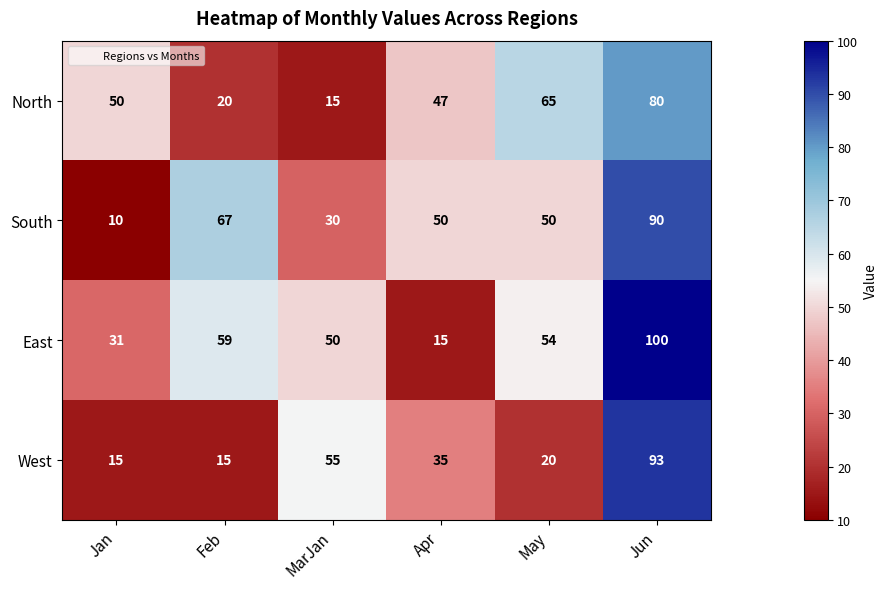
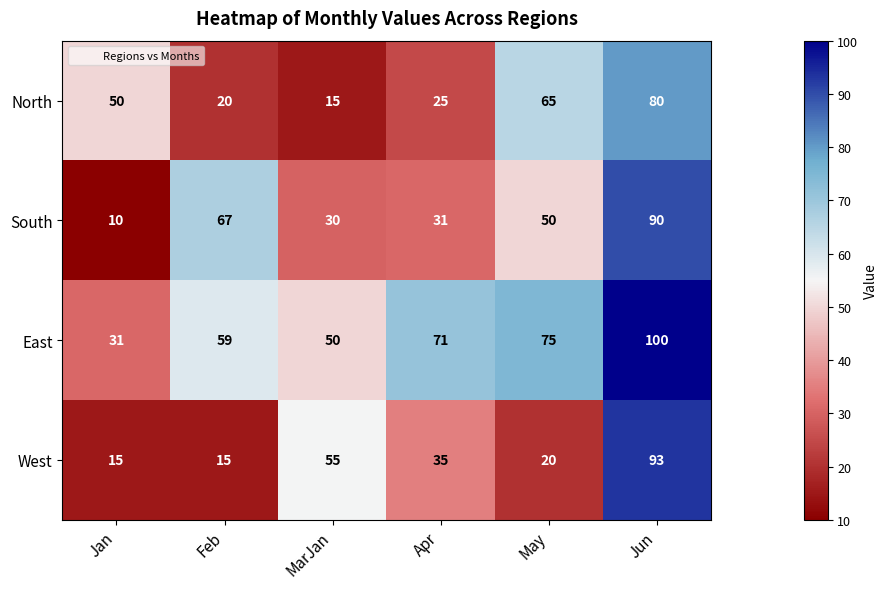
  {
    "North": {
      "Jan": 50,
      "Feb": 20,
      "MarJan": 15,
-     "Apr": 47,
+     "Apr": 25,
      "May": 65,
      "Jun": 80
    },
    "South": {
      "Jan": 10,
      "Feb": 67,
      "MarJan": 30,
-     "Apr": 50,
+     "Apr": 31,
      "May": 50,
      "Jun": 90
    },
    "East": {
      "Jan": 31,
      "Feb": 59,
      "MarJan": 50,
-     "Apr": 15,
-     "May": 54,
+     "Apr": 71,
+     "May": 75,
      "Jun": 100
    },
    "West": {
      "Jan": 15,
      "Feb": 15,
      "MarJan": 55,
      "Apr": 35,
      "May": 20,
      "Jun": 93
    }
  }
